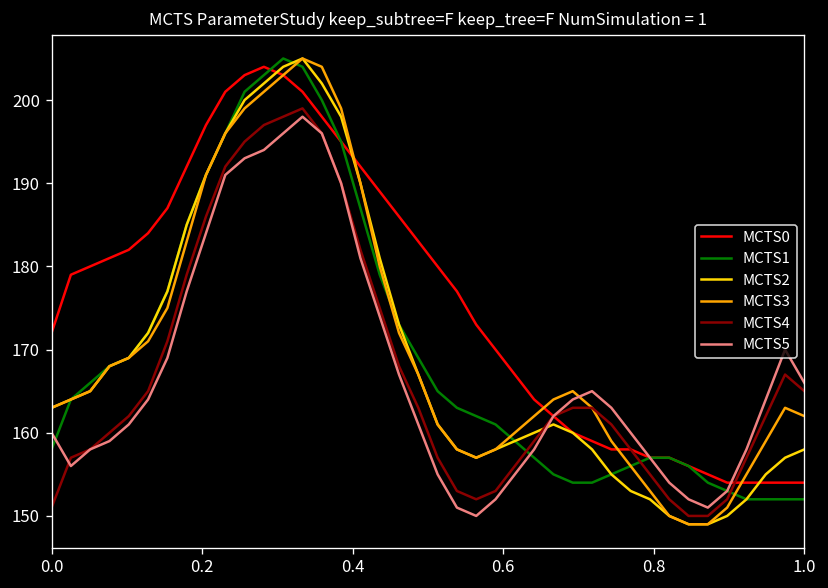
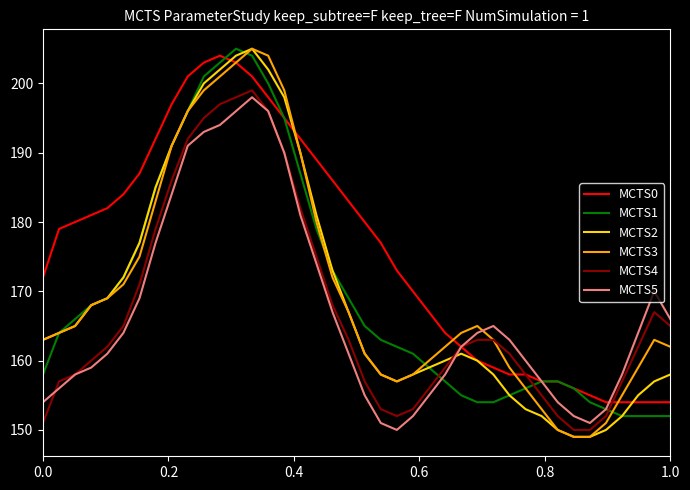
  {
    "MCTS0": {
      "0.0": 172,
      "1.0": 154
    },
    "MCTS1": {
      "0.0": 158,
      "1.0": 152
    },
    "MCTS4": {
      "0.0": 151,
      "1.0": 165
    },
    "MCTS5": {
-     "0.0": 160,
+     "0.0": 154,
      "1.0": 166
    }
  }
